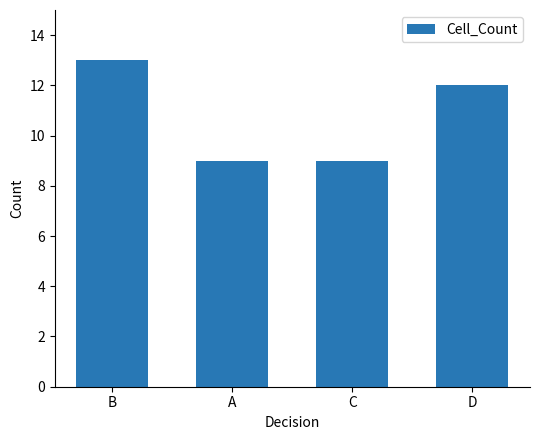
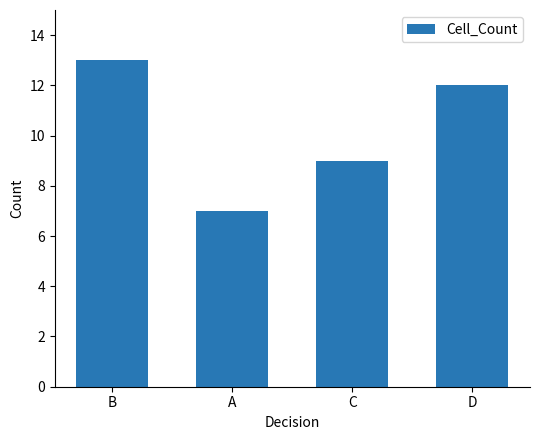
  {
    "B": 13,
-   "A": 9,
+   "A": 7,
    "C": 9,
    "D": 12
  }
